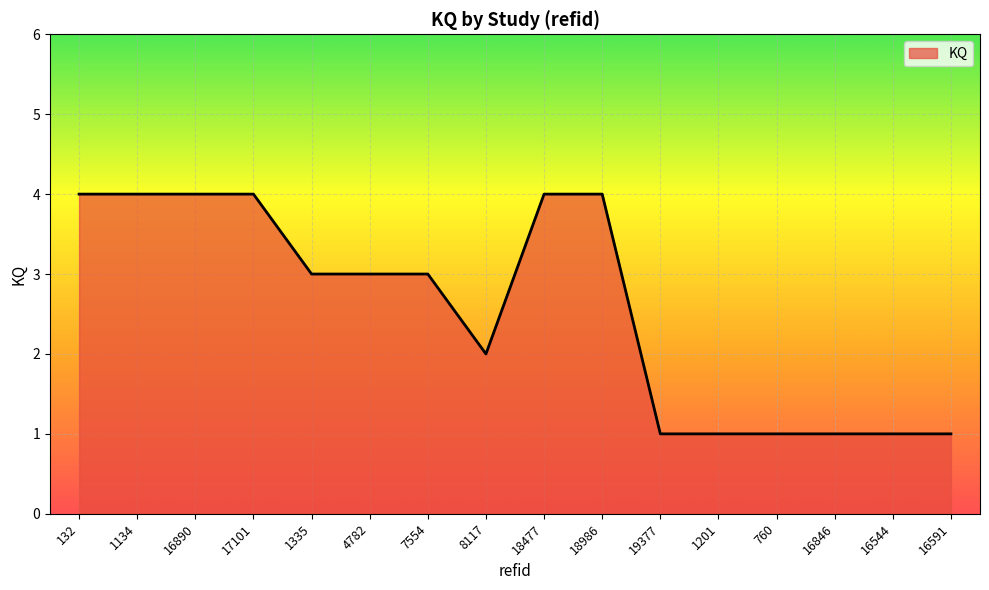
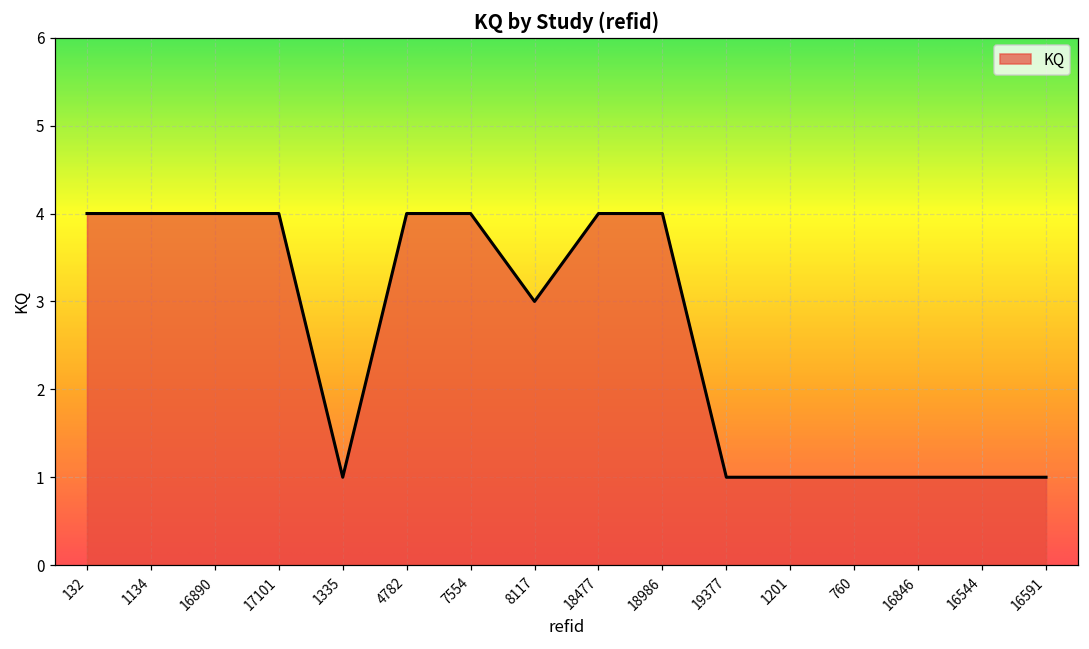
  {
    "132": 4,
    "1134": 4,
    "16890": 4,
    "17101": 4,
-   "1335": 3,
-   "4782": 3,
-   "7554": 3,
-   "8117": 2,
+   "1335": 1,
+   "4782": 4,
+   "7554": 4,
+   "8117": 3,
    "18477": 4,
    "18986": 4,
    "19377": 1,
    "1201": 1,
    "760": 1,
    "16846": 1,
    "16544": 1,
    "16591": 1
  }
